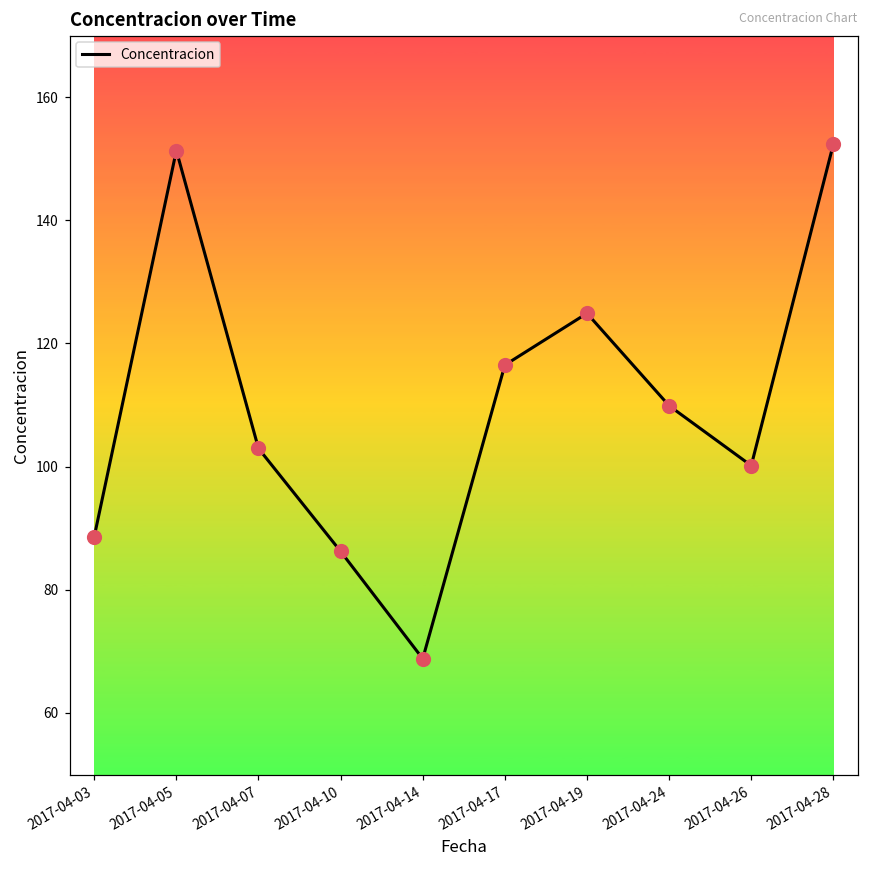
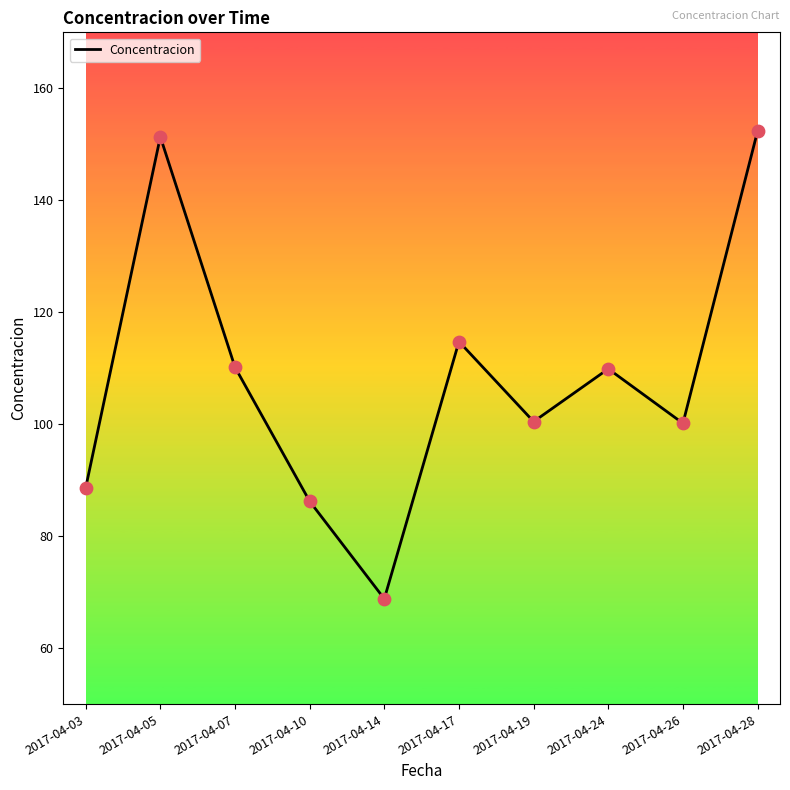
  {
    "2017-04-03": 89,
    "2017-04-05": 151,
-   "2017-04-07": 103,
+   "2017-04-07": 110,
    "2017-04-10": 86,
    "2017-04-14": 69,
-   "2017-04-17": 117,
-   "2017-04-19": 125,
+   "2017-04-17": 115,
+   "2017-04-19": 100,
    "2017-04-24": 110,
    "2017-04-26": 100,
    "2017-04-28": 152
  }
